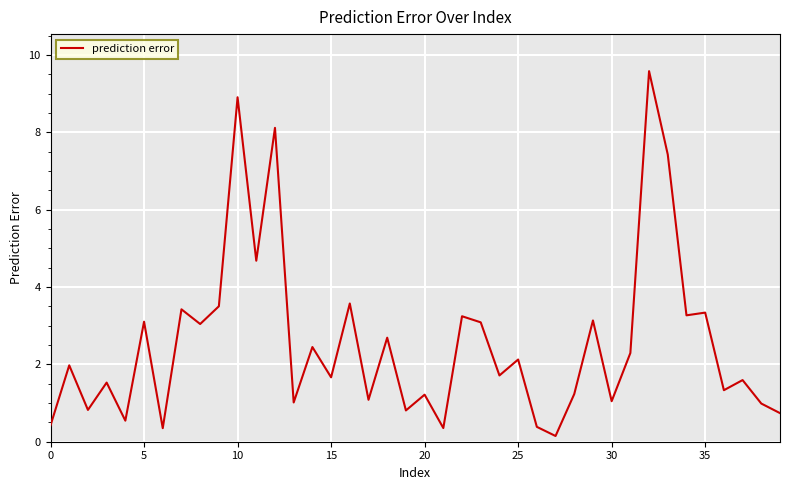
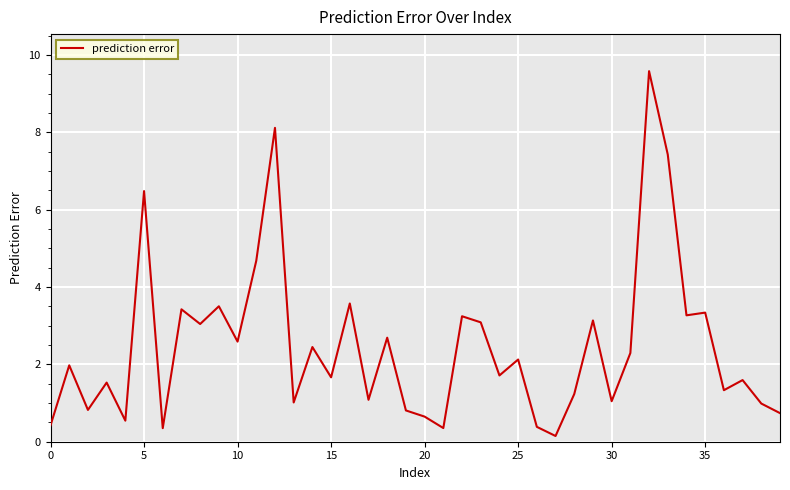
  {
    "0": 0.4,
-   "5": 3.1,
-   "10": 8.9,
+   "5": 6.5,
+   "10": 2.6,
    "15": 1.7,
-   "20": 1.2,
+   "20": 0.6,
    "25": 2.1,
    "30": 1.0,
    "35": 3.3
  }
